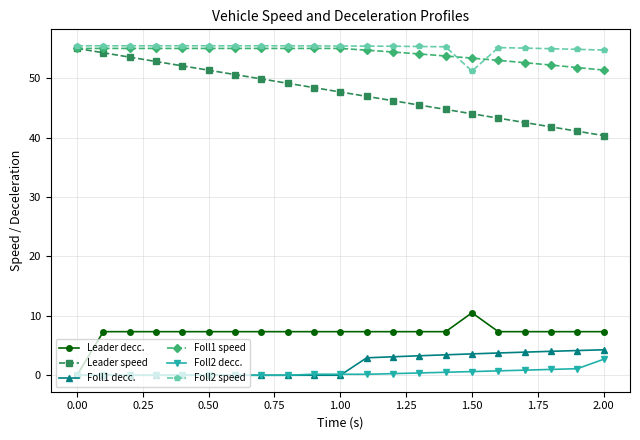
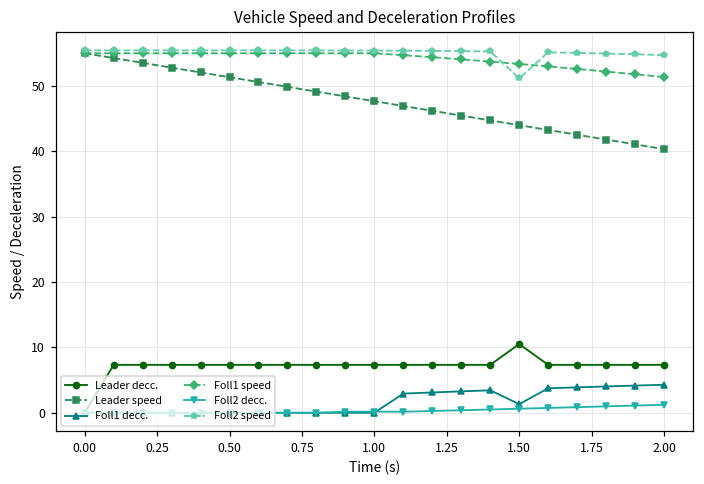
  {
    "Leader decc.": {
      "0.50": 7,
      "1.00": 7,
      "1.50": 11,
      "2.00": 7
    },
    "Foll1 decc.": {
-     "1.50": 4,
+     "1.50": 1,
      "2.00": 4
    },
    "Foll2 decc.": {
      "1.50": 1,
-     "2.00": 3
+     "2.00": 1
    },
    "Foll2 speed": {
      "0.00": 55,
      "0.50": 55,
      "1.50": 51,
      "2.00": 55
    }
  }
